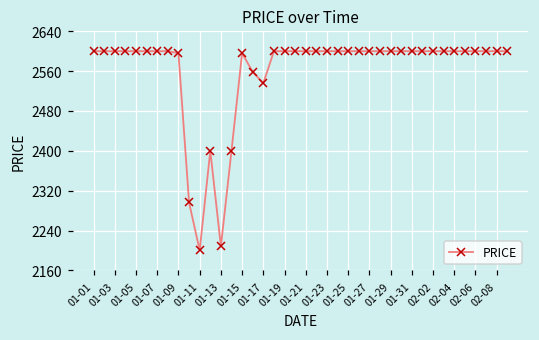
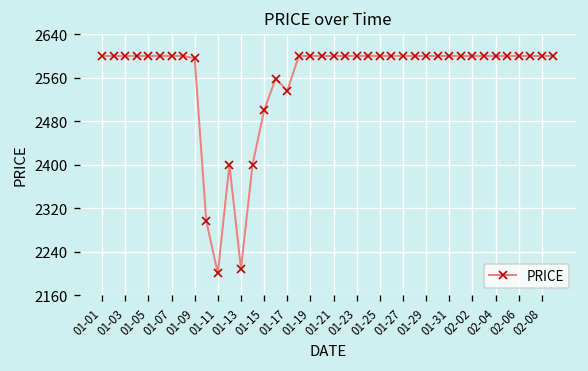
  {
    "01-01": 2600,
    "01-03": 2600,
    "01-05": 2600,
    "01-07": 2600,
    "01-09": 2600,
    "01-11": 2200,
    "01-13": 2210,
-   "01-15": 2600,
+   "01-15": 2500,
    "01-17": 2540,
    "01-19": 2600,
    "01-21": 2600,
    "01-23": 2600,
    "01-25": 2600,
    "01-27": 2600,
    "01-29": 2600,
    "01-31": 2600,
    "02-02": 2600,
    "02-04": 2600,
    "02-06": 2600,
    "02-08": 2600
  }
